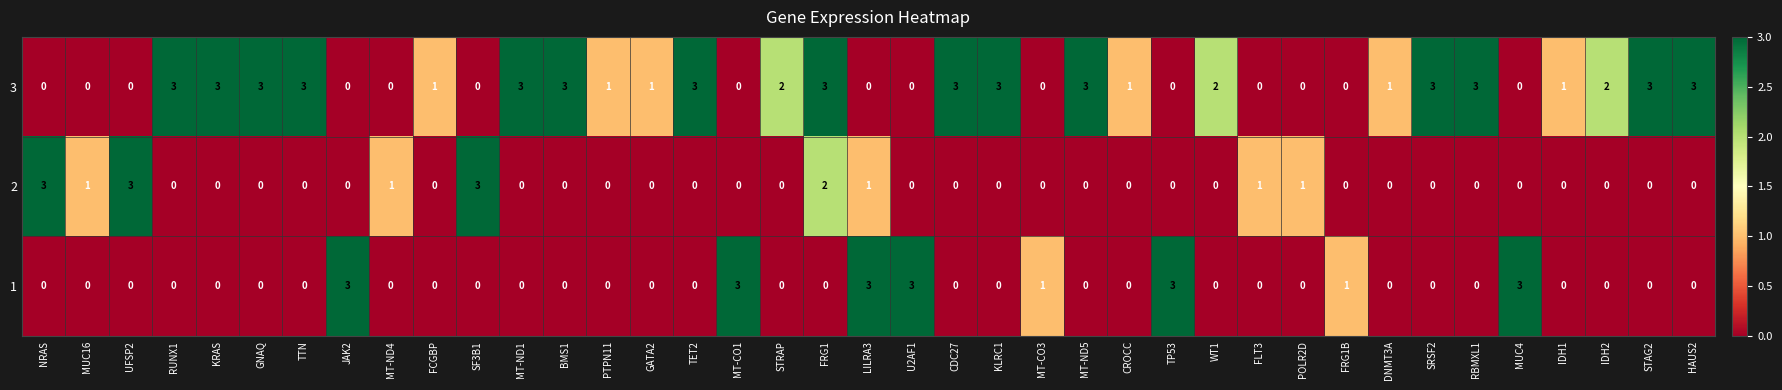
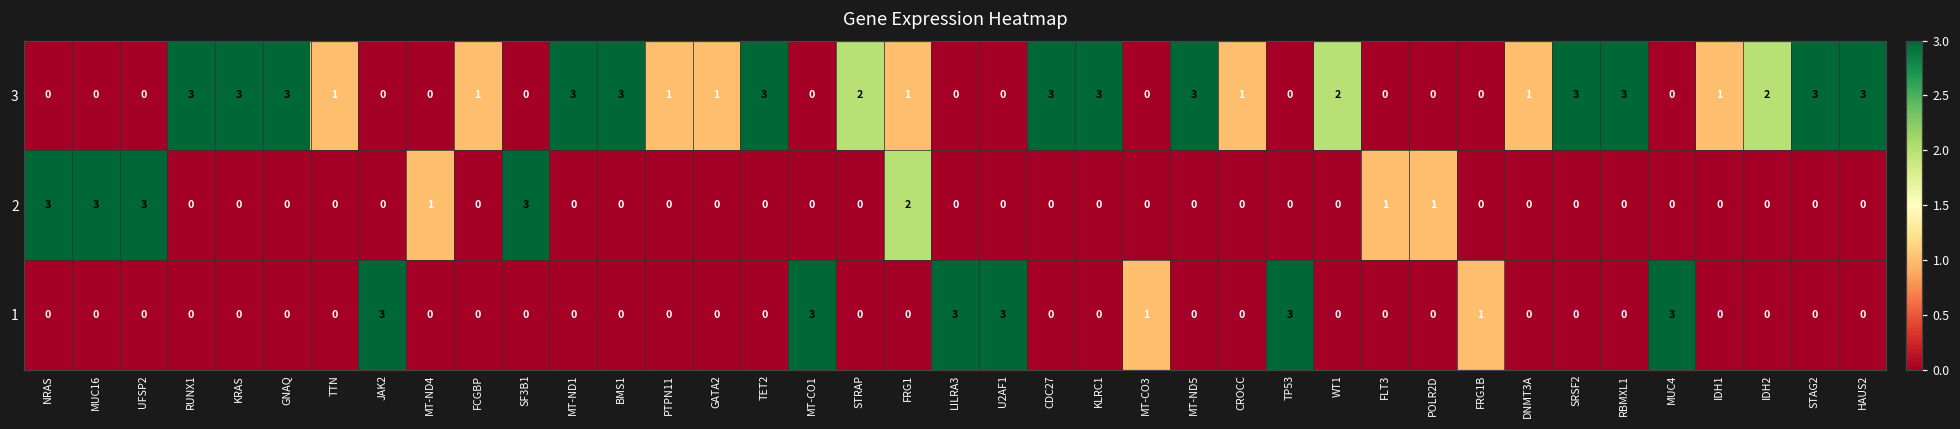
  {
    "3": {
      "NRAS": 0,
      "MUC16": 0,
      "UFSP2": 0,
      "RUNX1": 3,
      "KRAS": 3,
      "GNAQ": 3,
-     "TTN": 3,
+     "TTN": 1,
      "JAK2": 0,
      "MT-ND4": 0,
      "FCGBP": 1,
      "SF3B1": 0,
      "MT-ND1": 3,
      "BMS1": 3,
      "PTPN11": 1,
      "GATA2": 1,
      "TET2": 3,
      "MT-CO1": 0,
      "STRAP": 2,
-     "FRG1": 3,
+     "FRG1": 1,
      "LILRA3": 0,
      "U2AF1": 0,
      "CDC27": 3,
      "KLRC1": 3,
      "MT-CO3": 0,
      "MT-ND5": 3,
      "CROCC": 1,
      "TP53": 0,
      "WT1": 2,
      "FLT3": 0,
      "POLR2D": 0,
      "FRG1B": 0,
      "DNMT3A": 1,
      "SRSF2": 3,
      "RBMXL1": 3,
      "MUC4": 0,
      "IDH1": 1,
      "IDH2": 2,
      "STAG2": 3,
      "HAUS2": 3
    },
    "2": {
      "NRAS": 3,
-     "MUC16": 1,
+     "MUC16": 3,
      "UFSP2": 3,
      "RUNX1": 0,
      "KRAS": 0,
      "GNAQ": 0,
      "TTN": 0,
      "JAK2": 0,
      "MT-ND4": 1,
      "FCGBP": 0,
      "SF3B1": 3,
      "MT-ND1": 0,
      "BMS1": 0,
      "PTPN11": 0,
      "GATA2": 0,
      "TET2": 0,
      "MT-CO1": 0,
      "STRAP": 0,
      "FRG1": 2,
-     "LILRA3": 1,
+     "LILRA3": 0,
      "U2AF1": 0,
      "CDC27": 0,
      "KLRC1": 0,
      "MT-CO3": 0,
      "MT-ND5": 0,
      "CROCC": 0,
      "TP53": 0,
      "WT1": 0,
      "FLT3": 1,
      "POLR2D": 1,
      "FRG1B": 0,
      "DNMT3A": 0,
      "SRSF2": 0,
      "RBMXL1": 0,
      "MUC4": 0,
      "IDH1": 0,
      "IDH2": 0,
      "STAG2": 0,
      "HAUS2": 0
    },
    "1": {
      "NRAS": 0,
      "MUC16": 0,
      "UFSP2": 0,
      "RUNX1": 0,
      "KRAS": 0,
      "GNAQ": 0,
      "TTN": 0,
      "JAK2": 3,
      "MT-ND4": 0,
      "FCGBP": 0,
      "SF3B1": 0,
      "MT-ND1": 0,
      "BMS1": 0,
      "PTPN11": 0,
      "GATA2": 0,
      "TET2": 0,
      "MT-CO1": 3,
      "STRAP": 0,
      "FRG1": 0,
      "LILRA3": 3,
      "U2AF1": 3,
      "CDC27": 0,
      "KLRC1": 0,
      "MT-CO3": 1,
      "MT-ND5": 0,
      "CROCC": 0,
      "TP53": 3,
      "WT1": 0,
      "FLT3": 0,
      "POLR2D": 0,
      "FRG1B": 1,
      "DNMT3A": 0,
      "SRSF2": 0,
      "RBMXL1": 0,
      "MUC4": 3,
      "IDH1": 0,
      "IDH2": 0,
      "STAG2": 0,
      "HAUS2": 0
    }
  }
